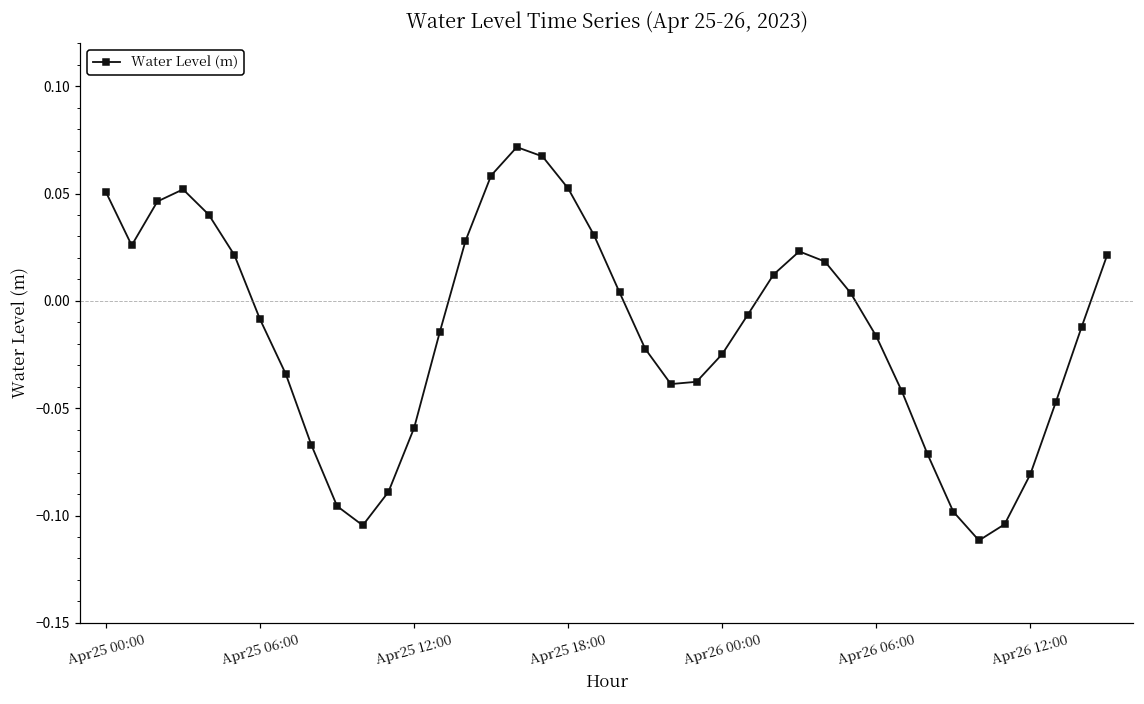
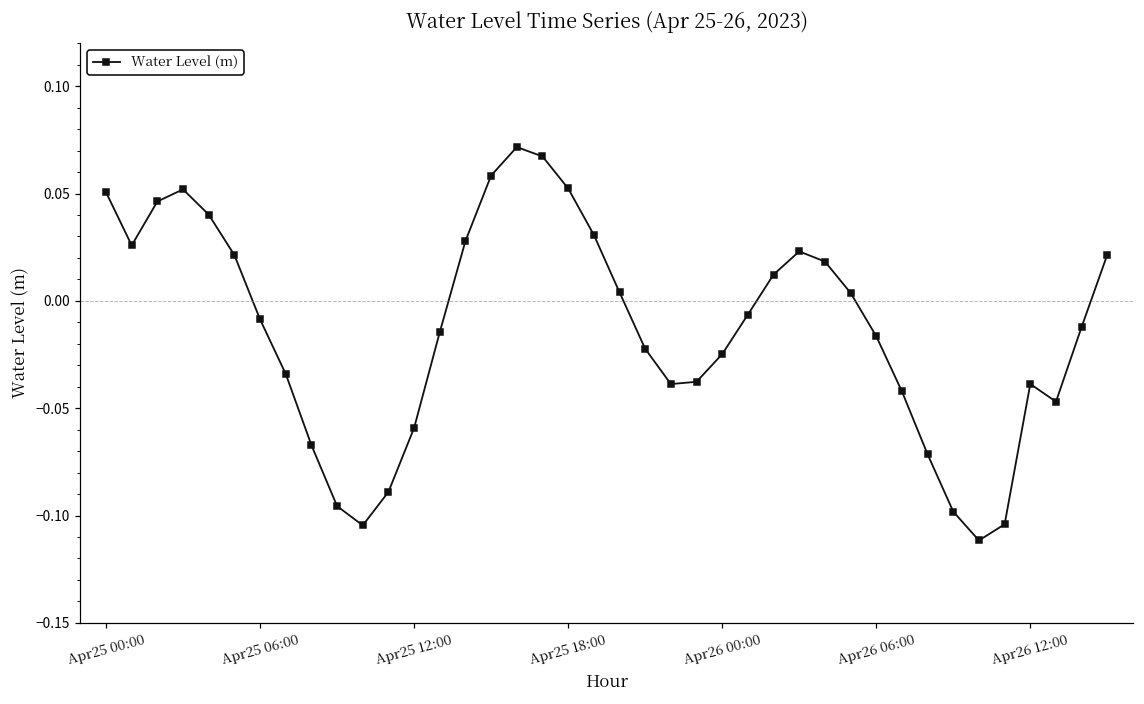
  {
    "Apr25 00:00": 0.051,
    "Apr25 06:00": -0.009,
    "Apr25 12:00": -0.059,
    "Apr25 18:00": 0.052,
    "Apr26 00:00": -0.025,
    "Apr26 06:00": -0.016,
-   "Apr26 12:00": -0.081
+   "Apr26 12:00": -0.039
  }
